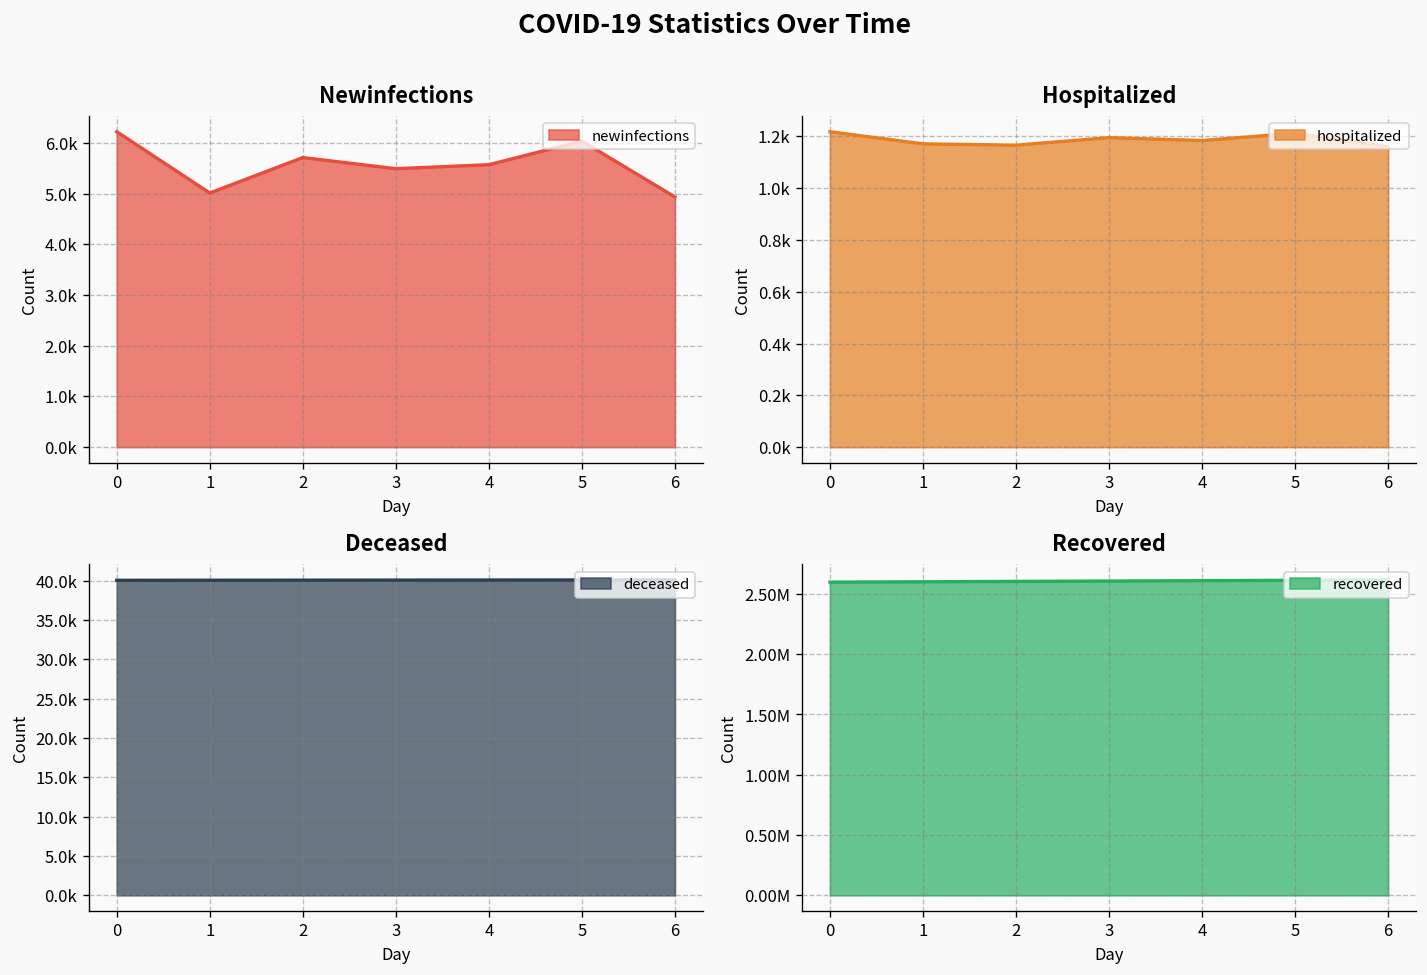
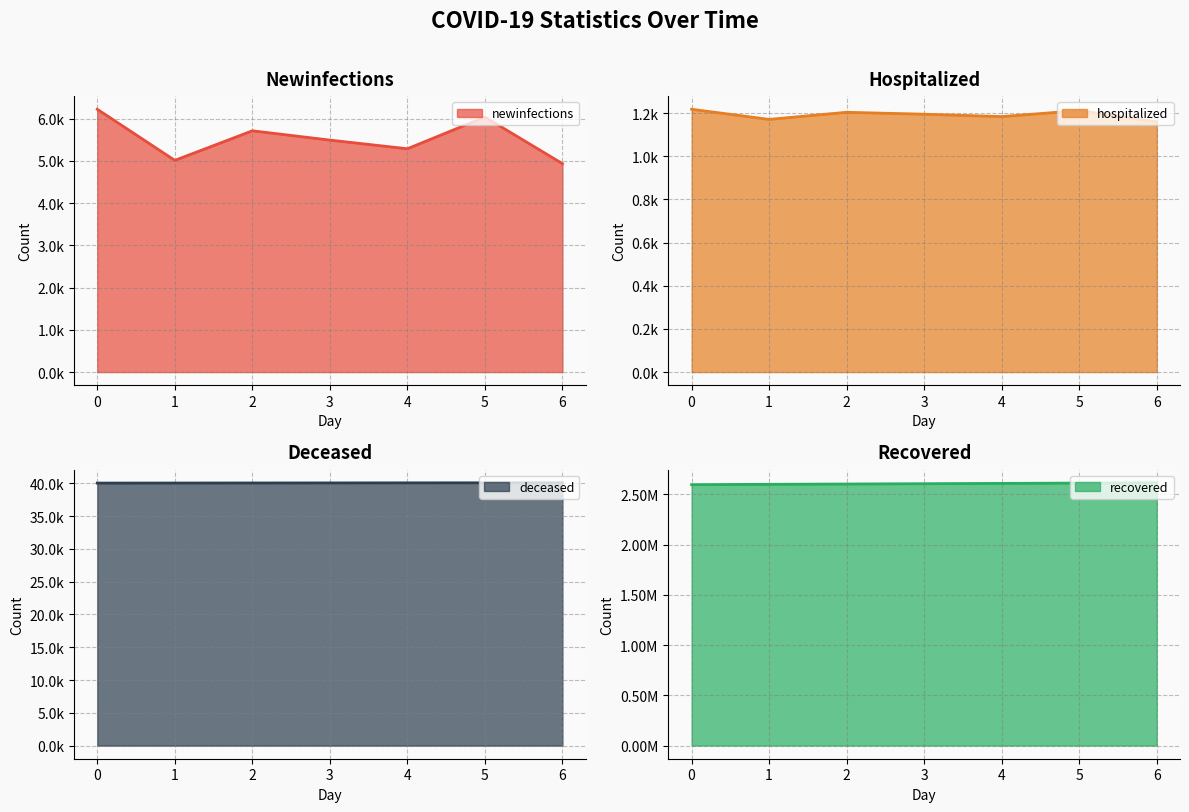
  {
    "Newinfections": {
      "0": 6200,
      "1": 5000,
      "2": 5700,
      "3": 5500,
-     "4": 5600,
+     "4": 5300,
      "6": 4900
    },
    "Hospitalized": {
      "0": 1220,
      "1": 1170,
-     "2": 1170,
+     "2": 1200,
      "3": 1200,
      "4": 1180
    },
    "Deceased": {
      "0": 40000,
      "1": 40000,
      "2": 40000,
      "3": 40000,
      "4": 40000
    },
    "Recovered": {
      "0": 2600000,
      "1": 2600000,
      "2": 2600000,
      "3": 2610000,
      "4": 2610000
    }
  }
